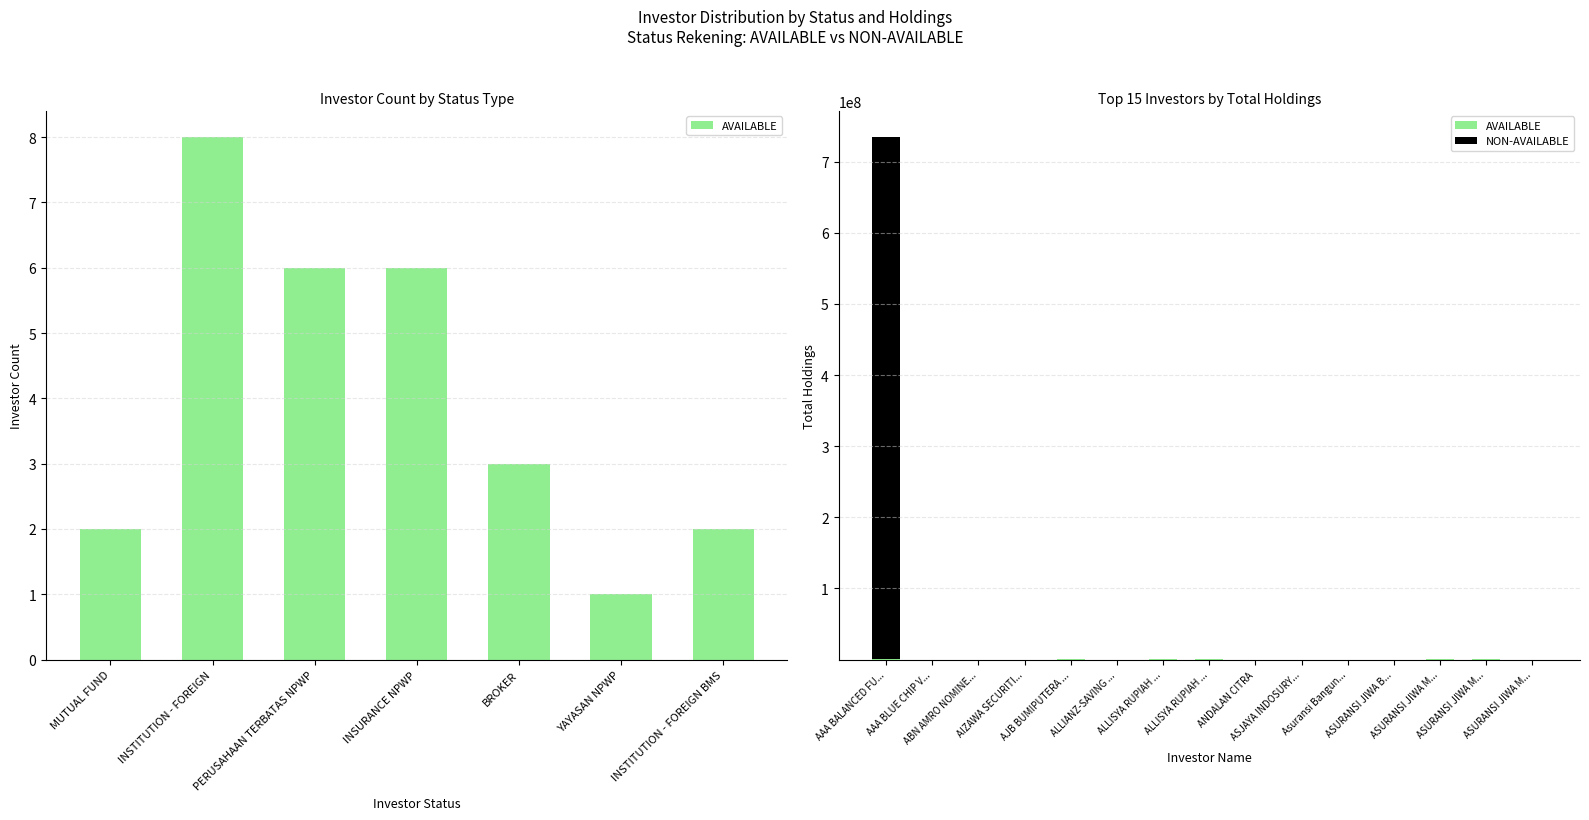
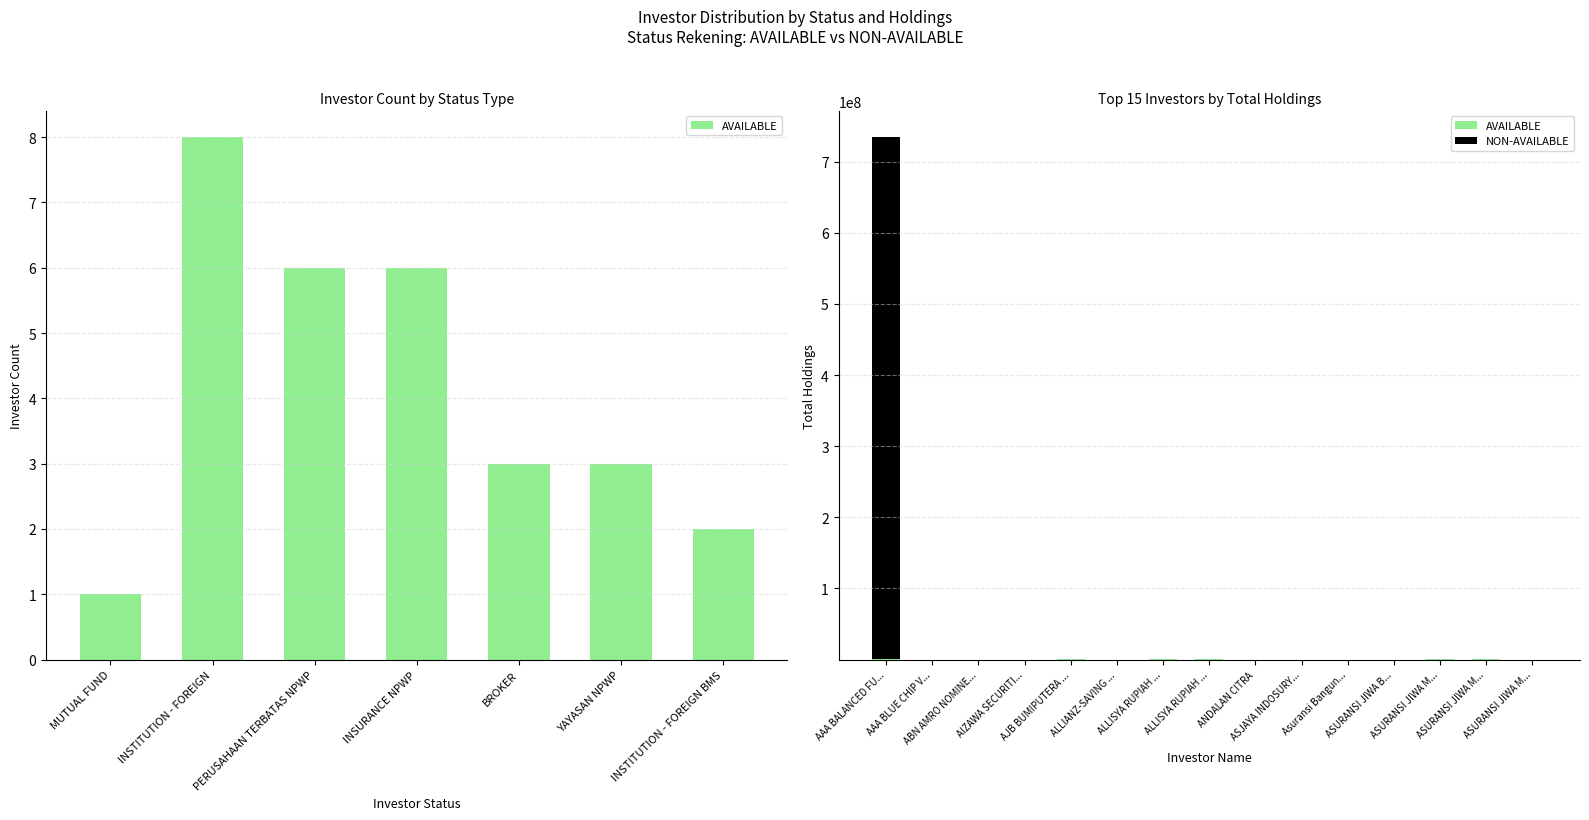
  {
    "Investor Count by Status Type": {
-     "MUTUAL FUND": 2,
+     "MUTUAL FUND": 1,
      "INSTITUTION - FOREIGN": 8,
      "PERUSAHAAN TERBATAS NPWP": 6,
      "INSURANCE NPWP": 6,
      "BROKER": 3,
-     "YAYASAN NPWP": 1,
+     "YAYASAN NPWP": 3,
      "INSTITUTION - FOREIGN BMS": 2
    },
    "Top 15 Investors by Total Holdings": {
      "NON-AVAILABLE": {
        "AAA BALANCED FU...": 730000000,
        "AAA BLUE CHIP V...": 0,
        "ABN AMRO NOMINE...": 0,
        "AIZAWA SECURITI...": 0,
        "AJB BUMIPUTERA ...": 0,
        "ALLIANZ-SAVING ...": 0,
        "ANDALAN CITRA": 0,
        "ASJAYA INDOSURY...": 0,
        "Asuransi Bangun...": 0,
        "ASURANSI JIWA B...": 0
      }
    }
  }
